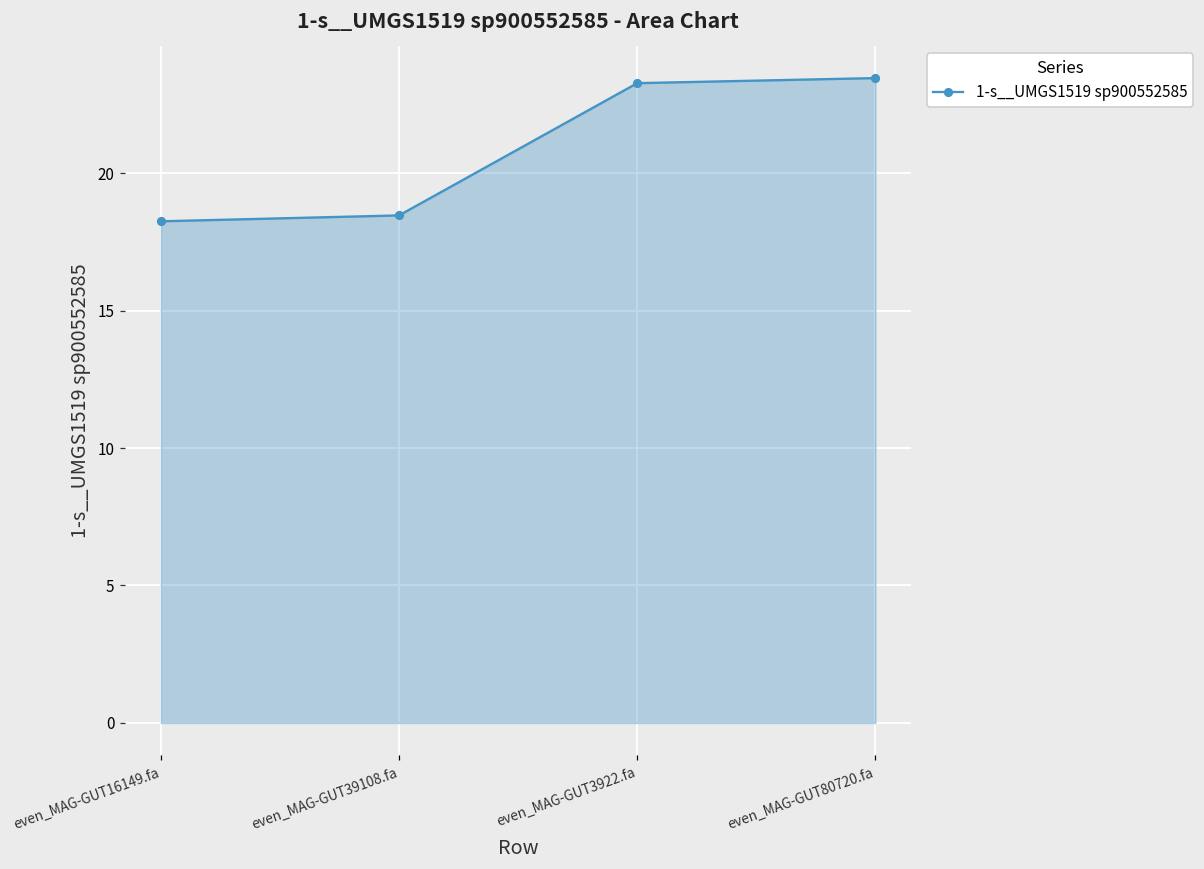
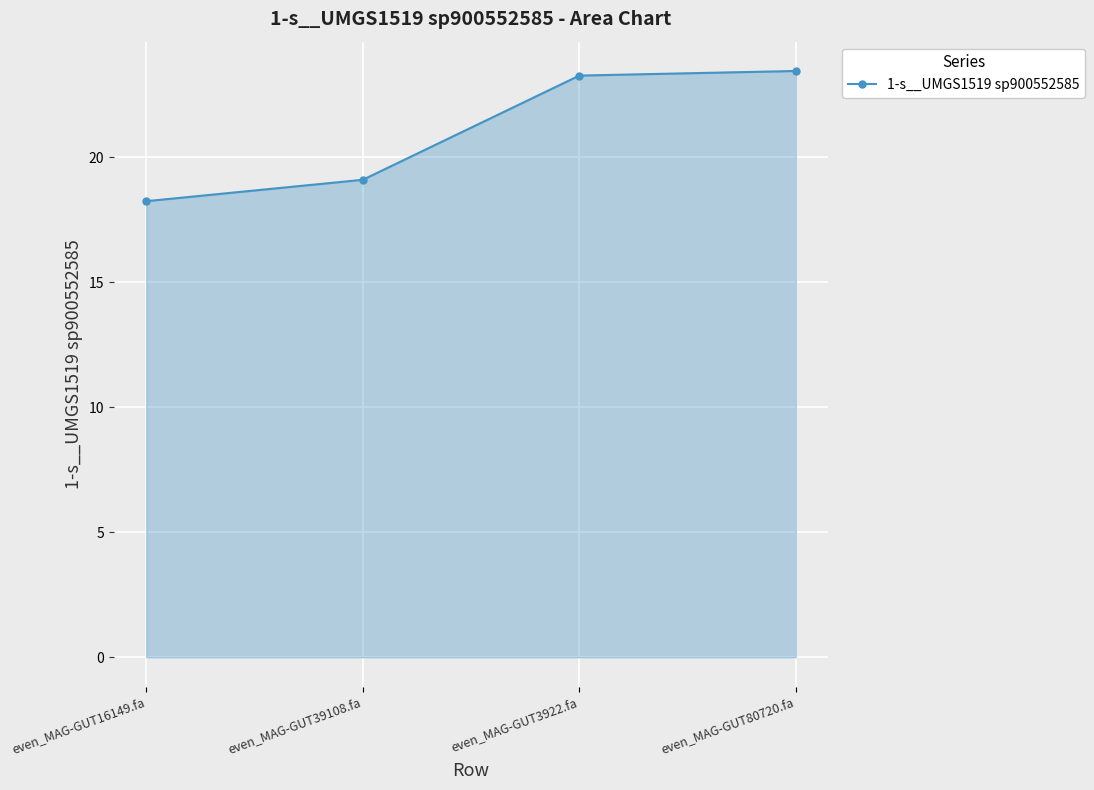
  {
    "even_MAG-GUT16149.fa": 18.2,
-   "even_MAG-GUT39108.fa": 18.5,
+   "even_MAG-GUT39108.fa": 19.1,
    "even_MAG-GUT3922.fa": 23.3,
    "even_MAG-GUT80720.fa": 23.5
  }
